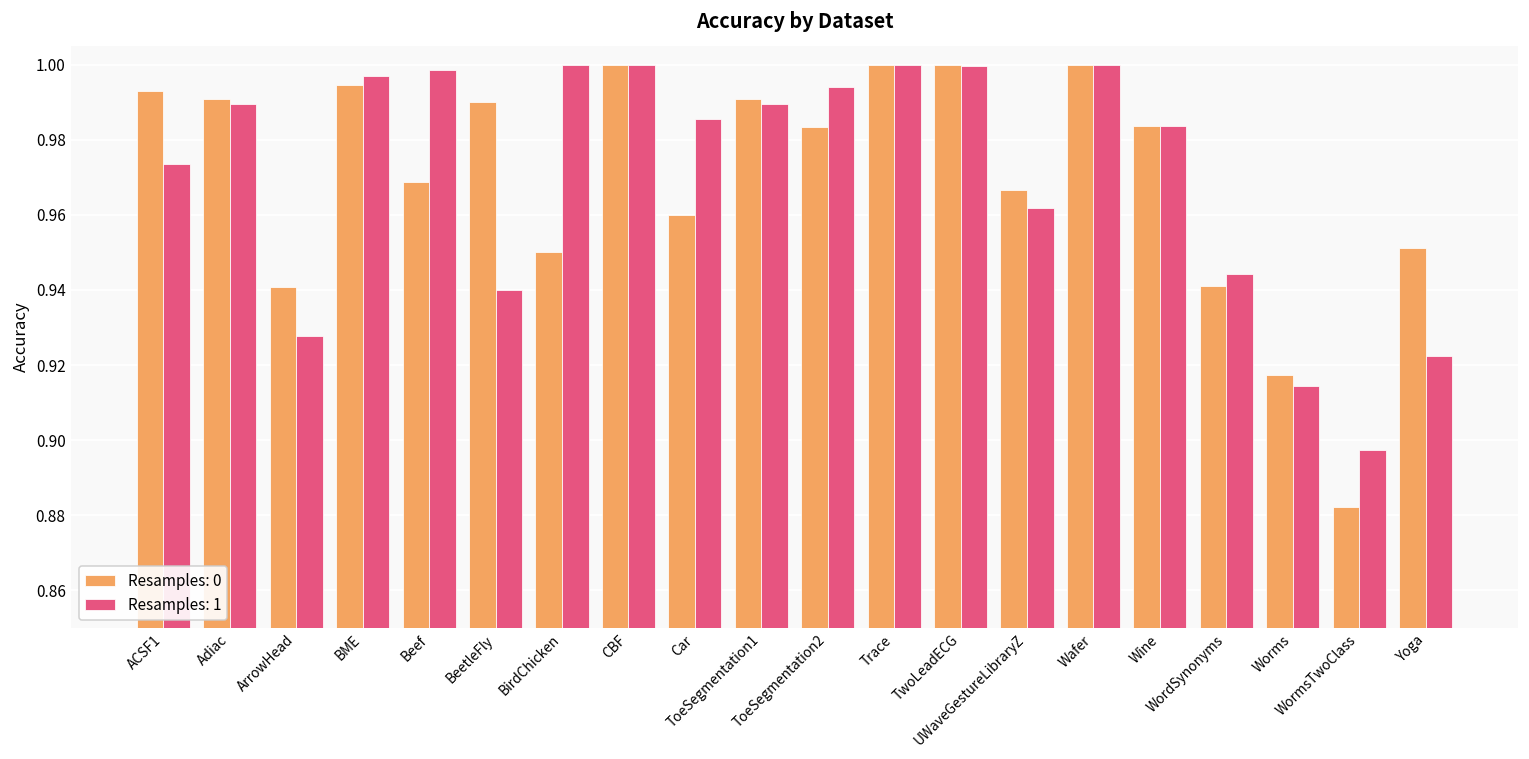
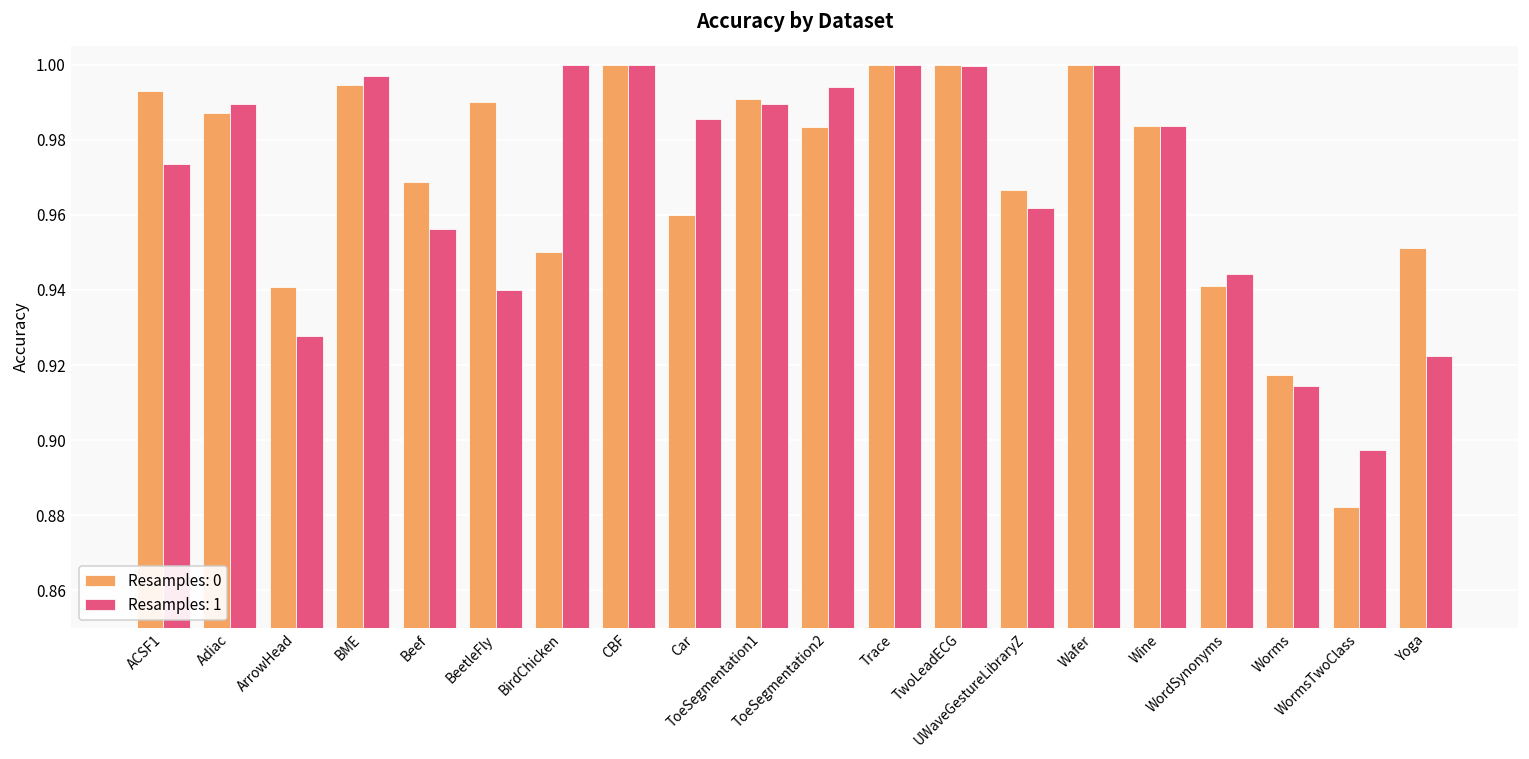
  {
    "Resamples: 0": {
      "ACSF1": 0.993,
-     "Adiac": 0.991,
+     "Adiac": 0.987,
      "ArrowHead": 0.941,
      "BME": 0.994,
      "Beef": 0.969,
      "BeetleFly": 0.990,
      "BirdChicken": 0.950,
      "CBF": 1.000,
      "Car": 0.960,
      "ToeSegmentation1": 0.991,
      "ToeSegmentation2": 0.983,
      "Trace": 1.000,
      "TwoLeadECG": 1.000,
      "UWaveGestureLibraryZ": 0.967,
      "Wafer": 1.000,
      "Wine": 0.984,
      "WordSynonyms": 0.941,
      "Worms": 0.917,
      "WormsTwoClass": 0.882,
      "Yoga": 0.951
    },
    "Resamples: 1": {
      "ACSF1": 0.974,
      "Adiac": 0.989,
      "ArrowHead": 0.928,
      "BME": 0.997,
-     "Beef": 0.999,
+     "Beef": 0.956,
      "BeetleFly": 0.940,
      "BirdChicken": 1.000,
      "CBF": 1.000,
      "Car": 0.986,
      "ToeSegmentation1": 0.990,
      "ToeSegmentation2": 0.994,
      "Trace": 1.000,
      "TwoLeadECG": 1.000,
      "UWaveGestureLibraryZ": 0.962,
      "Wafer": 1.000,
      "Wine": 0.984,
      "WordSynonyms": 0.944,
      "Worms": 0.914,
      "WormsTwoClass": 0.897,
      "Yoga": 0.922
    }
  }
